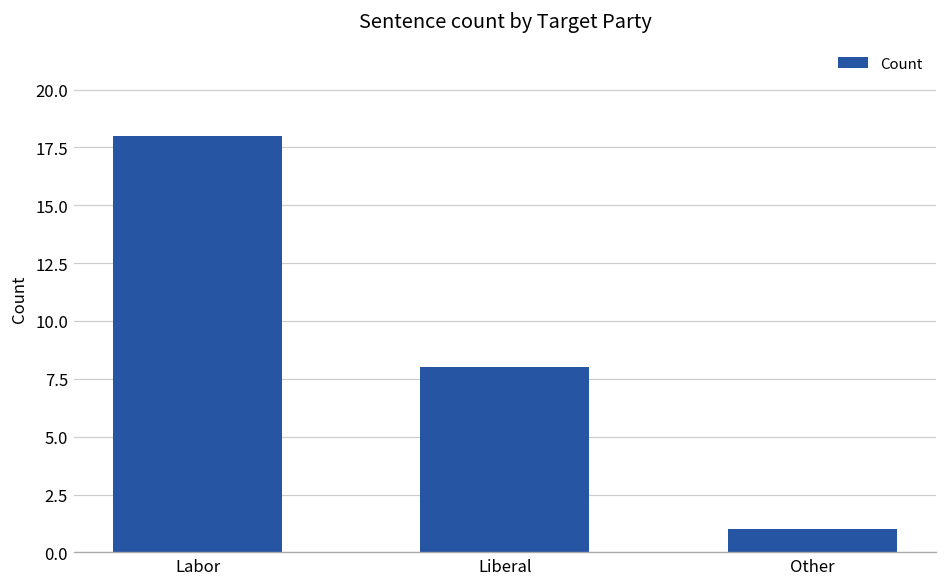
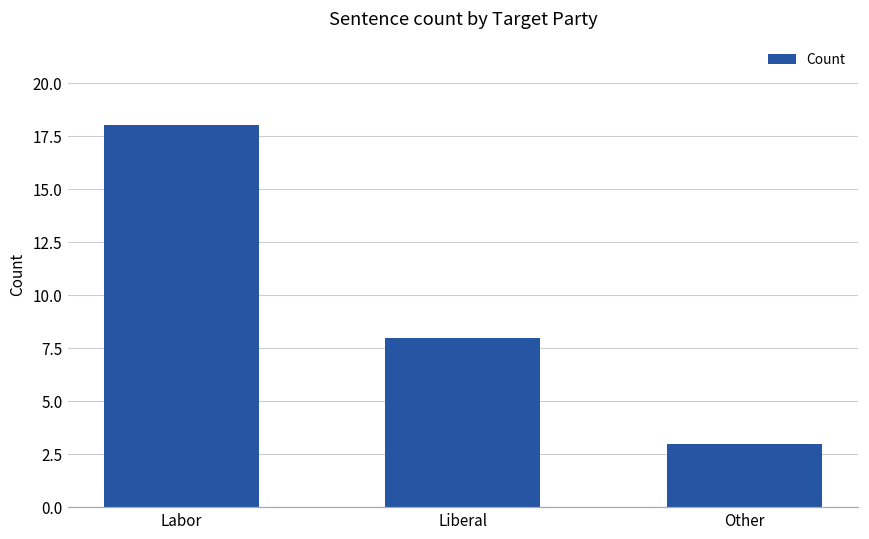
  {
    "Labor": 18,
    "Liberal": 8,
-   "Other": 1
+   "Other": 3
  }
